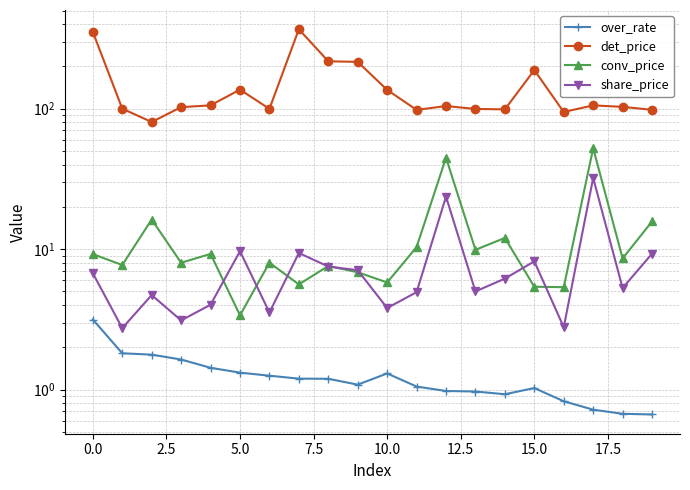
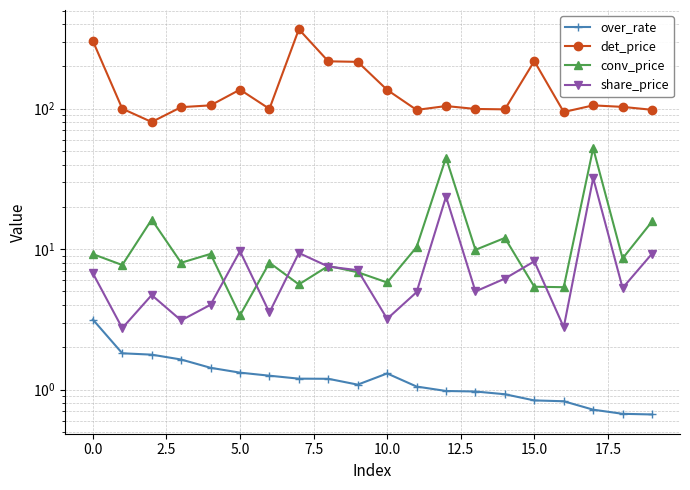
  {
    "over_rate": {
      "0.0": 3.2,
      "5.0": 1.3,
      "10.0": 1.3,
-     "15.0": 1.0
+     "15.0": 0.8
    },
    "det_price": {
-     "0.0": 350,
+     "0.0": 300,
      "5.0": 140,
      "10.0": 140,
-     "15.0": 190
+     "15.0": 220
    },
    "conv_price": {
      "0.0": 9,
      "5.0": 3.4,
      "10.0": 5.8,
      "15.0": 5.4
    },
    "share_price": {
      "0.0": 7,
      "5.0": 10,
-     "10.0": 3.8,
+     "10.0": 3.2,
      "15.0": 8
    }
  }
